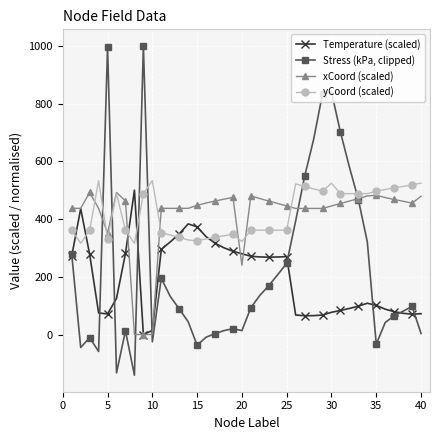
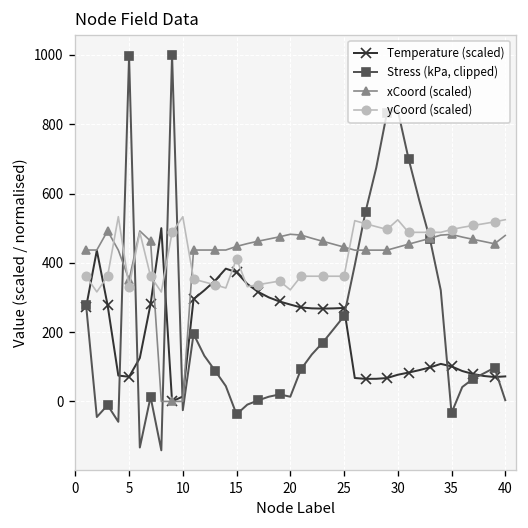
  {
    "xCoord (scaled)": {
      "5": 350,
      "10": 0,
      "15": 450,
-     "20": 240,
+     "20": 480,
      "25": 450,
      "30": 450,
      "35": 480,
      "40": 480
    },
    "yCoord (scaled)": {
      "5": 330,
      "10": 530,
-     "15": 320,
+     "15": 410,
      "20": 320,
      "25": 360,
      "30": 520,
      "35": 500,
      "40": 520
    }
  }
